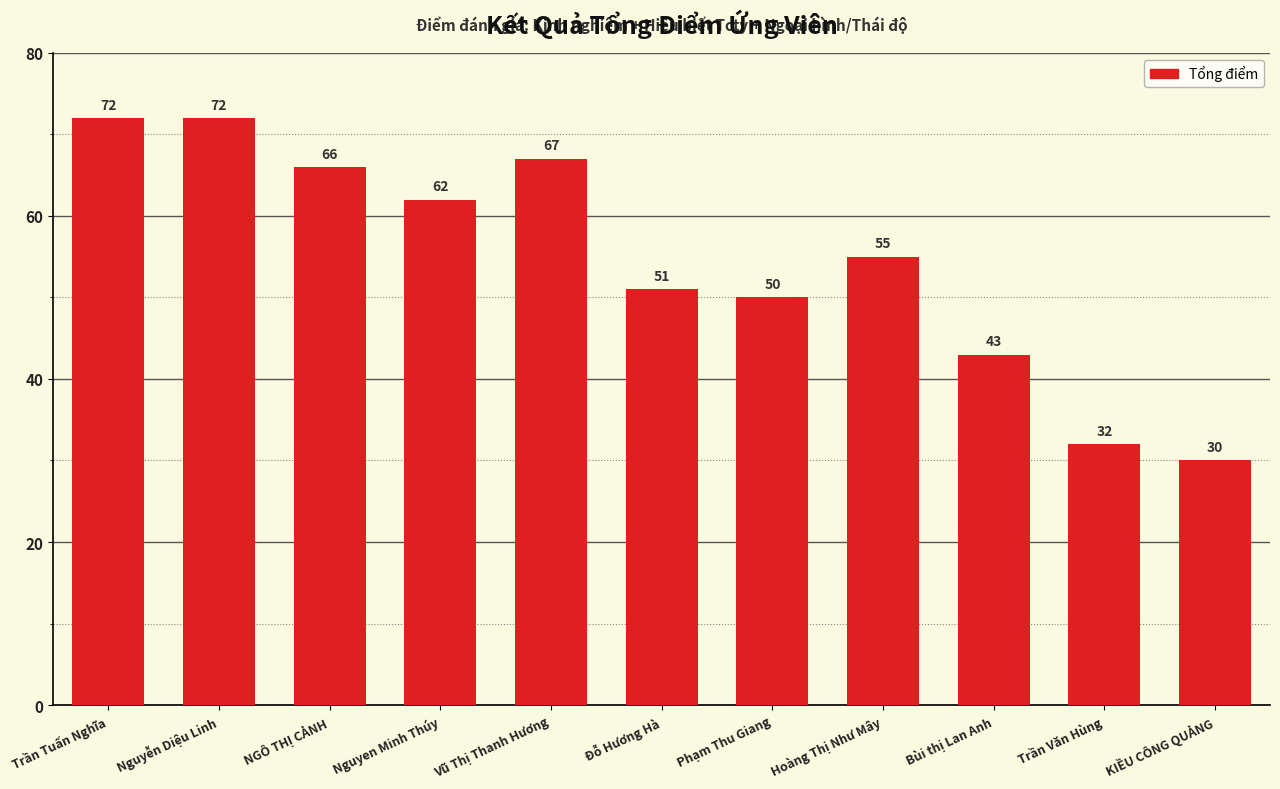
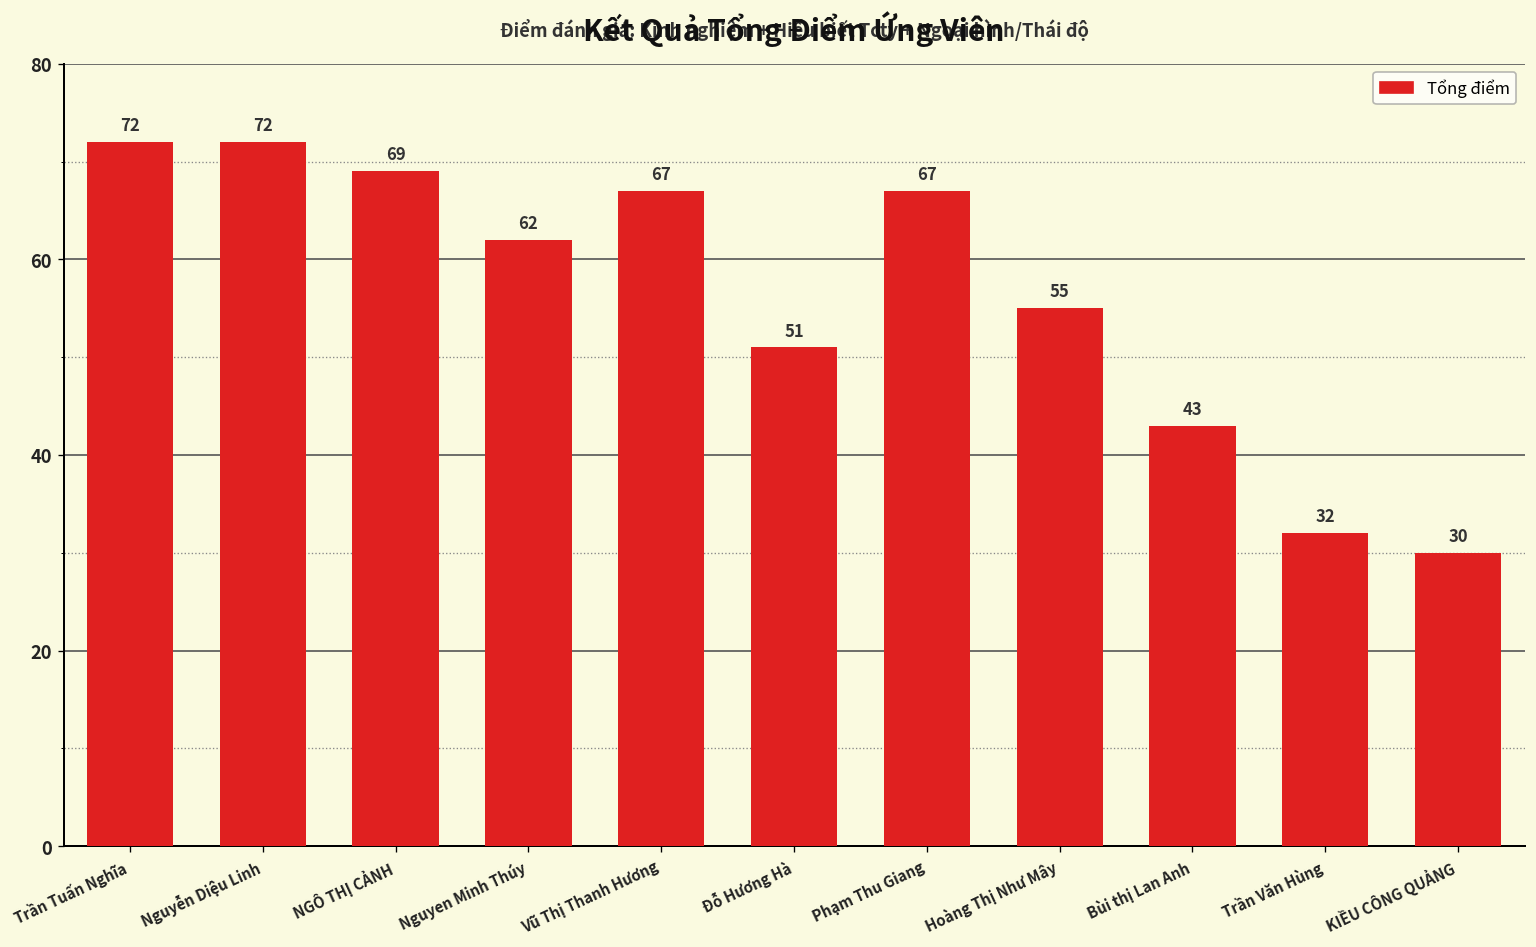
  {
    "Trần Tuấn Nghĩa": 72,
    "Nguyễn Diệu Linh": 72,
-   "NGÔ THỊ CẢNH": 66,
+   "NGÔ THỊ CẢNH": 69,
    "Nguyen Minh Thúy": 62,
    "Vũ Thị Thanh Hương": 67,
    "Đỗ Hương Hà": 51,
-   "Phạm Thu Giang": 50,
+   "Phạm Thu Giang": 67,
    "Hoàng Thị Như Mây": 55,
    "Bùi thị Lan Anh": 43,
    "Trần Văn Hùng": 32,
    "KIỀU CÔNG QUẢNG": 30
  }
